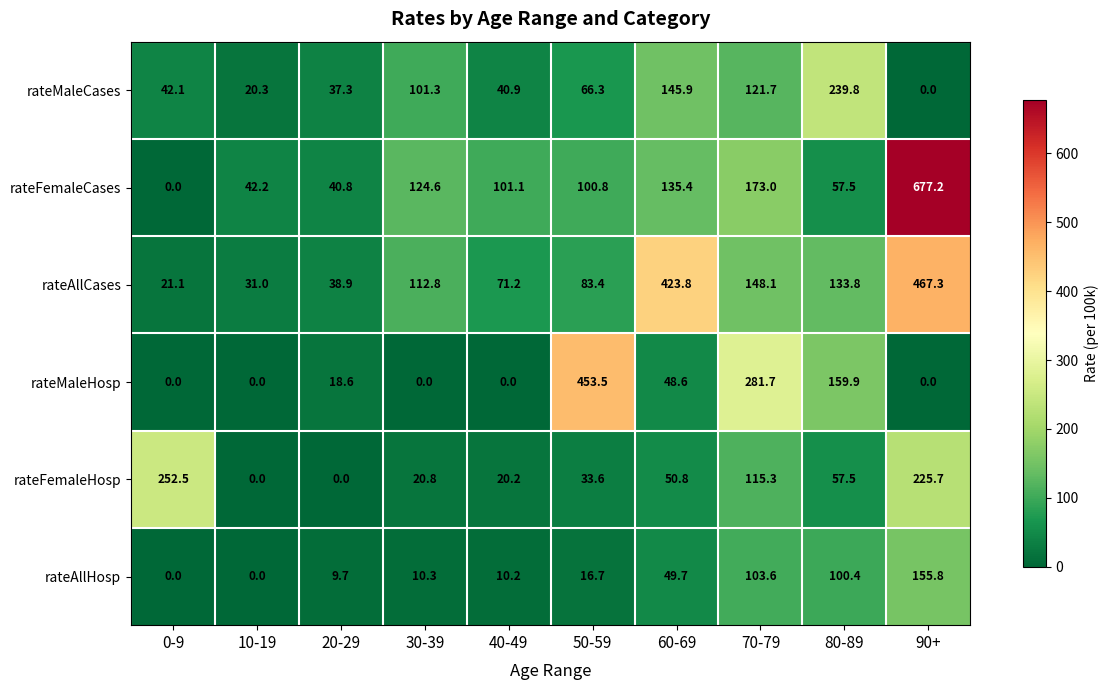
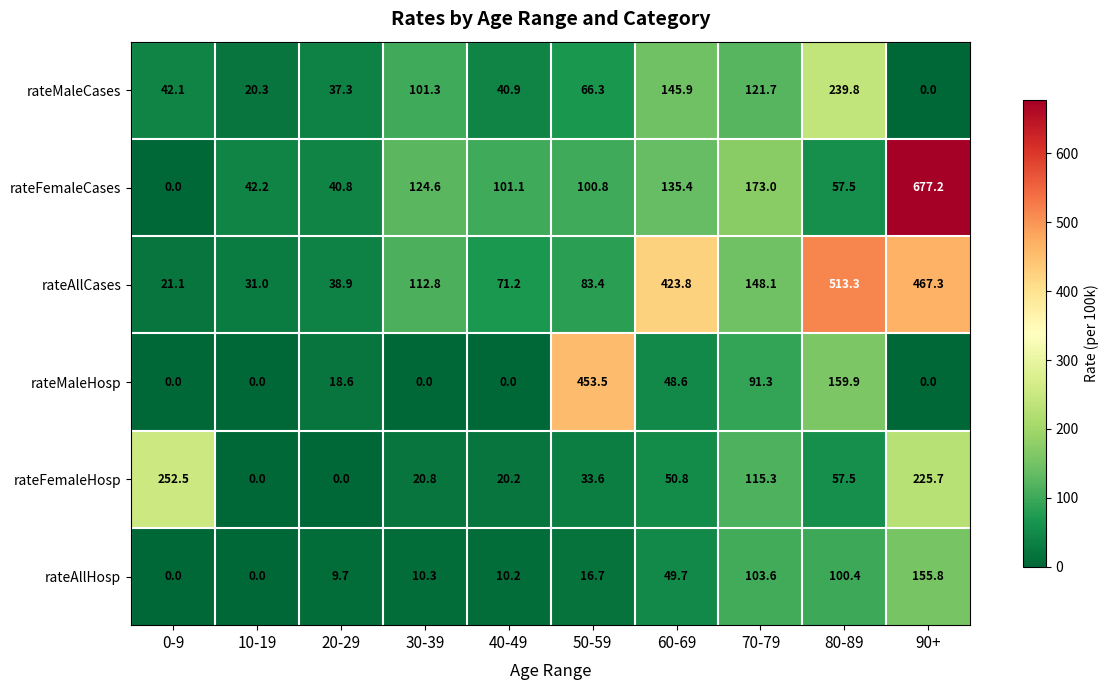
  {
    "rateMaleCases": {
      "0-9": 42.1,
      "10-19": 20.3,
      "20-29": 37.3,
      "30-39": 101.3,
      "40-49": 40.9,
      "50-59": 66.3,
      "60-69": 145.9,
      "70-79": 121.7,
      "80-89": 239.8,
      "90+": 0.0
    },
    "rateFemaleCases": {
      "0-9": 0.0,
      "10-19": 42.2,
      "20-29": 40.8,
      "30-39": 124.6,
      "40-49": 101.1,
      "50-59": 100.8,
      "60-69": 135.4,
      "70-79": 173.0,
      "80-89": 57.5,
      "90+": 677.2
    },
    "rateAllCases": {
      "0-9": 21.1,
      "10-19": 31.0,
      "20-29": 38.9,
      "30-39": 112.8,
      "40-49": 71.2,
      "50-59": 83.4,
      "60-69": 423.8,
      "70-79": 148.1,
-     "80-89": 133.8,
+     "80-89": 513.3,
      "90+": 467.3
    },
    "rateMaleHosp": {
      "0-9": 0.0,
      "10-19": 0.0,
      "20-29": 18.6,
      "30-39": 0.0,
      "40-49": 0.0,
      "50-59": 453.5,
      "60-69": 48.6,
-     "70-79": 281.7,
+     "70-79": 91.3,
      "80-89": 159.9,
      "90+": 0.0
    },
    "rateFemaleHosp": {
      "0-9": 252.5,
      "10-19": 0.0,
      "20-29": 0.0,
      "30-39": 20.8,
      "40-49": 20.2,
      "50-59": 33.6,
      "60-69": 50.8,
      "70-79": 115.3,
      "80-89": 57.5,
      "90+": 225.7
    },
    "rateAllHosp": {
      "0-9": 0.0,
      "10-19": 0.0,
      "20-29": 9.7,
      "30-39": 10.3,
      "40-49": 10.2,
      "50-59": 16.7,
      "60-69": 49.7,
      "70-79": 103.6,
      "80-89": 100.4,
      "90+": 155.8
    }
  }
